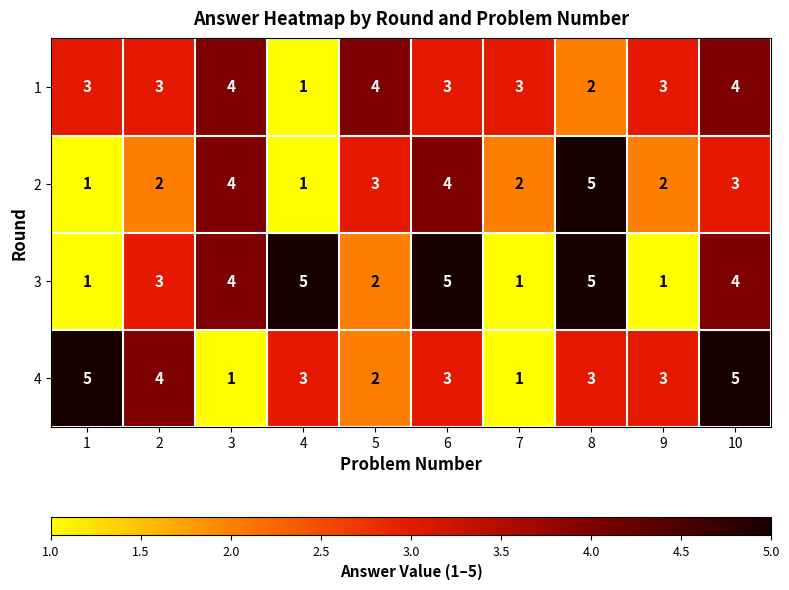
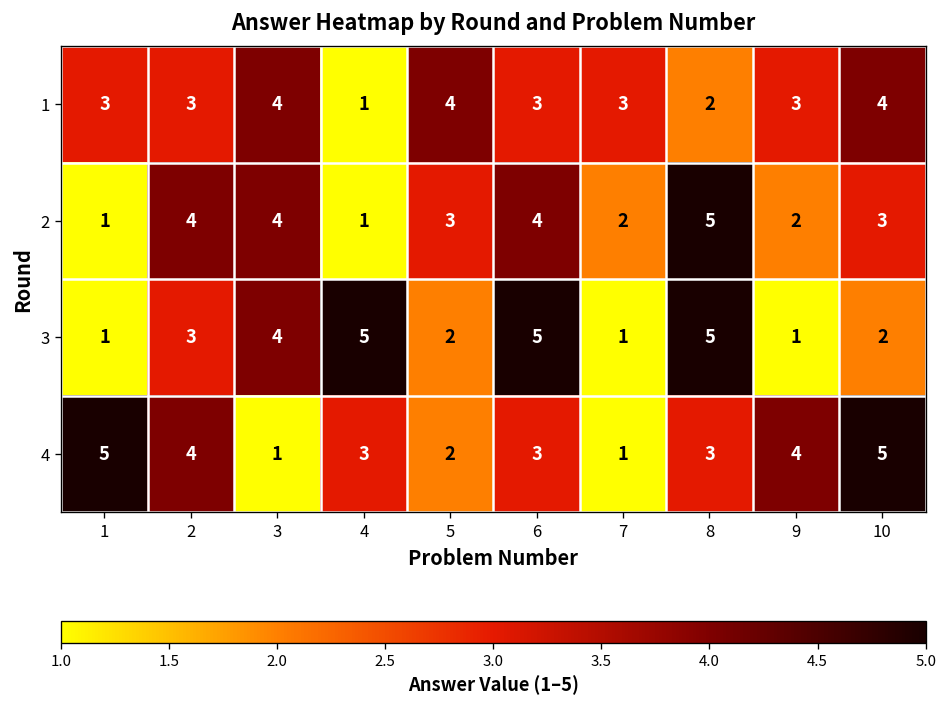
  {
    "1": {
      "1": 3,
      "2": 3,
      "3": 4,
      "4": 1,
      "5": 4,
      "6": 3,
      "7": 3,
      "8": 2,
      "9": 3,
      "10": 4
    },
    "2": {
      "1": 1,
-     "2": 2,
+     "2": 4,
      "3": 4,
      "4": 1,
      "5": 3,
      "6": 4,
      "7": 2,
      "8": 5,
      "9": 2,
      "10": 3
    },
    "3": {
      "1": 1,
      "2": 3,
      "3": 4,
      "4": 5,
      "5": 2,
      "6": 5,
      "7": 1,
      "8": 5,
      "9": 1,
-     "10": 4
+     "10": 2
    },
    "4": {
      "1": 5,
      "2": 4,
      "3": 1,
      "4": 3,
      "5": 2,
      "6": 3,
      "7": 1,
      "8": 3,
-     "9": 3,
+     "9": 4,
      "10": 5
    }
  }
